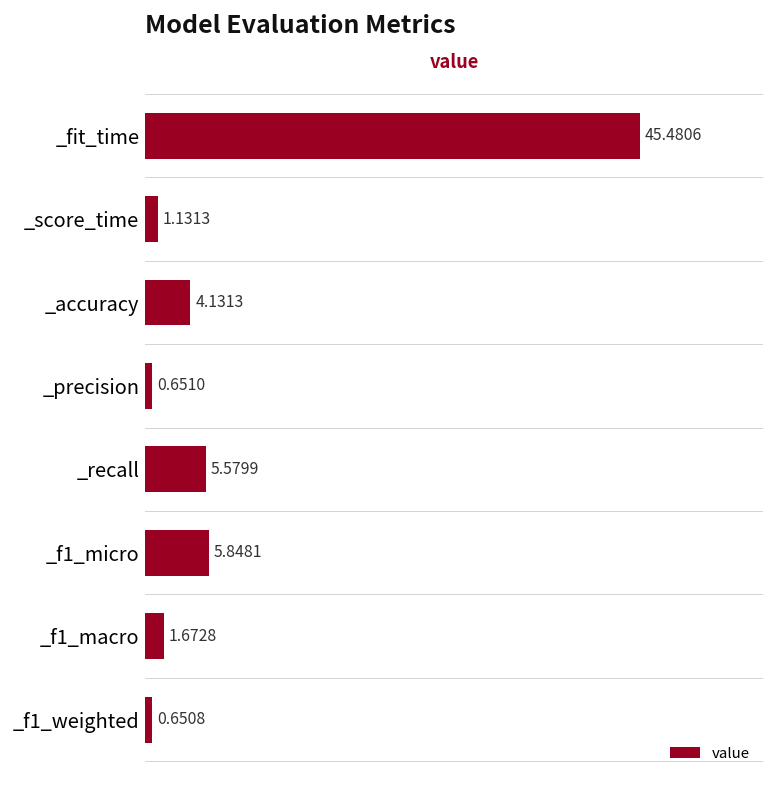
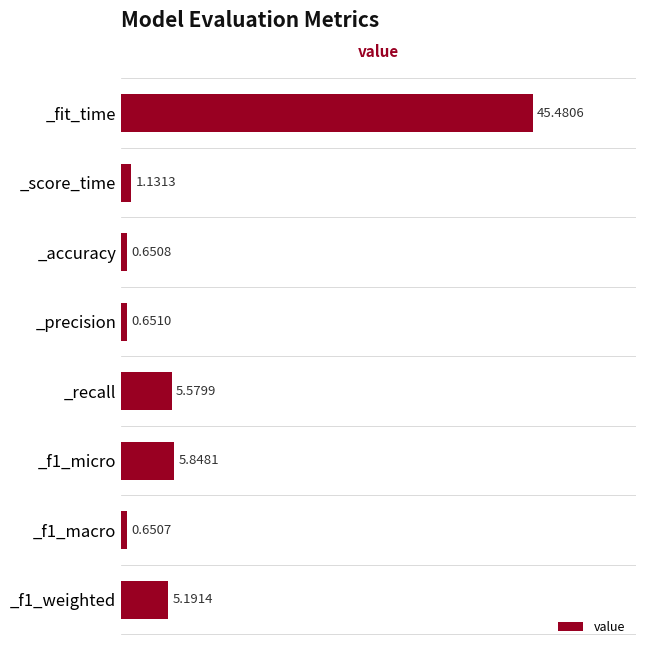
  {
    "_fit_time": 45.4806,
    "_score_time": 1.1313,
-   "_accuracy": 4.1313,
+   "_accuracy": 0.6508,
    "_precision": 0.6510,
    "_recall": 5.5799,
    "_f1_micro": 5.8481,
-   "_f1_macro": 1.6728,
-   "_f1_weighted": 0.6508
+   "_f1_macro": 0.6507,
+   "_f1_weighted": 5.1914
  }
